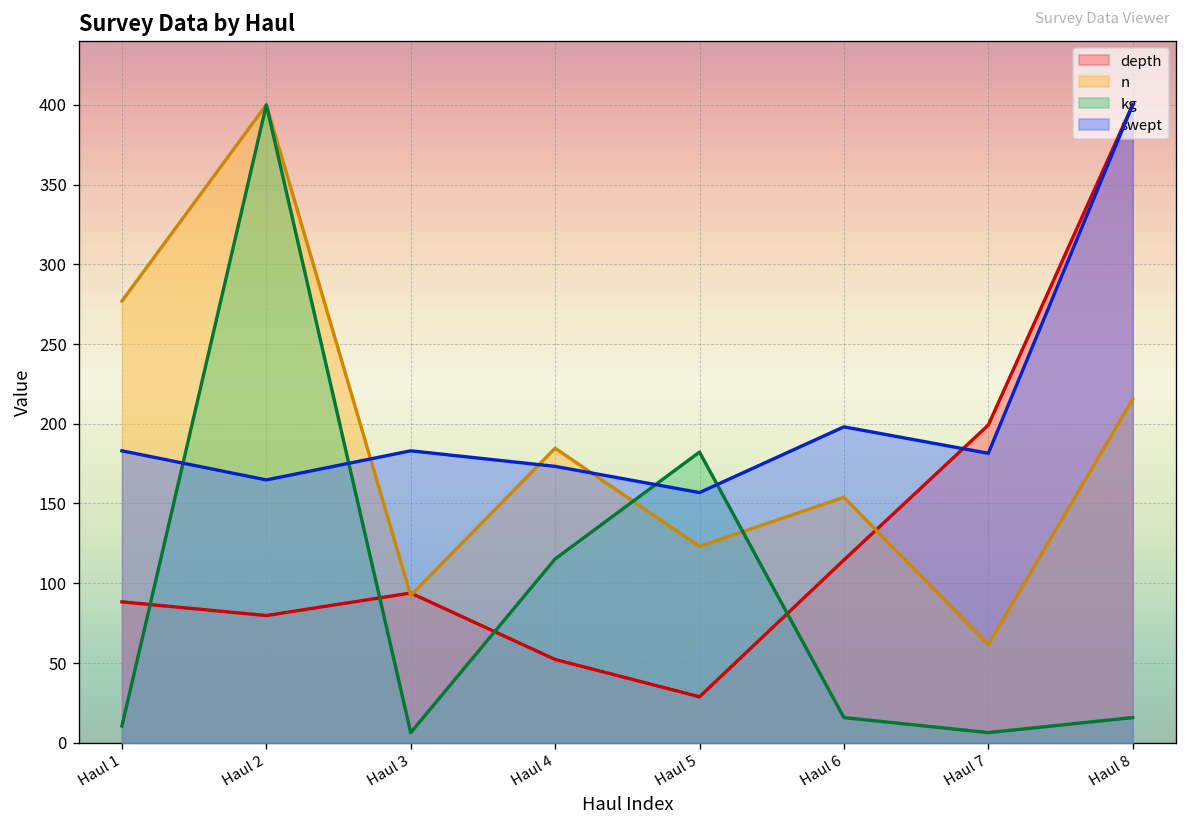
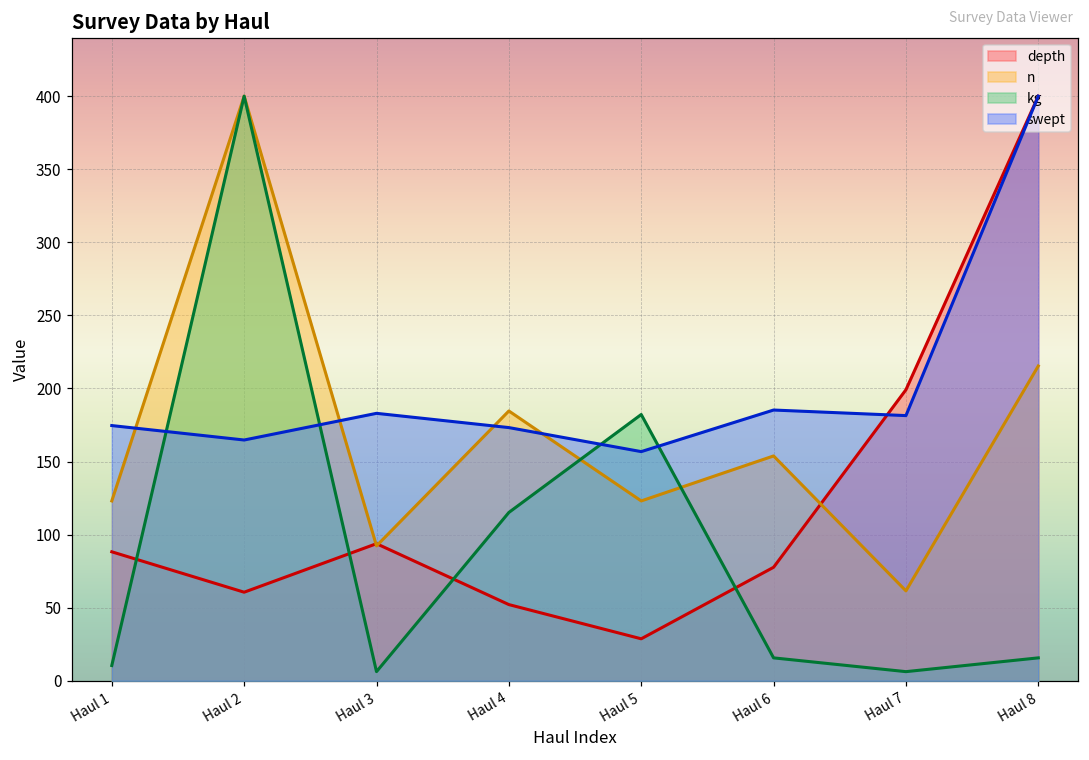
  {
    "depth": {
      "Haul 1": 88,
-     "Haul 2": 80,
+     "Haul 2": 61,
      "Haul 4": 52,
      "Haul 5": 29,
-     "Haul 6": 115,
+     "Haul 6": 78,
      "Haul 7": 199
    },
    "n": {
-     "Haul 1": 277,
+     "Haul 1": 123,
      "Haul 4": 185,
      "Haul 5": 123,
      "Haul 6": 154,
      "Haul 7": 62,
      "Haul 8": 215
    },
    "kg": {
      "Haul 1": 10,
      "Haul 3": 6,
      "Haul 4": 115,
      "Haul 5": 182,
      "Haul 6": 16,
      "Haul 7": 6,
      "Haul 8": 16
    },
    "swept": {
-     "Haul 1": 183,
+     "Haul 1": 175,
      "Haul 2": 165,
      "Haul 3": 183,
      "Haul 4": 173,
      "Haul 5": 157,
-     "Haul 6": 198,
+     "Haul 6": 185,
      "Haul 7": 181
    }
  }
